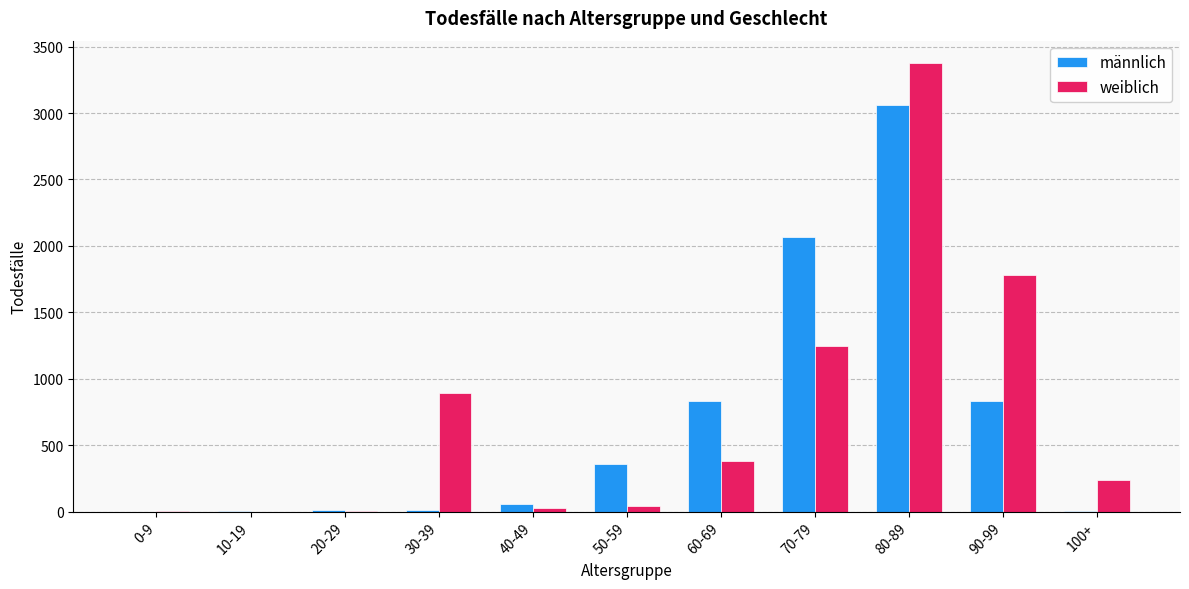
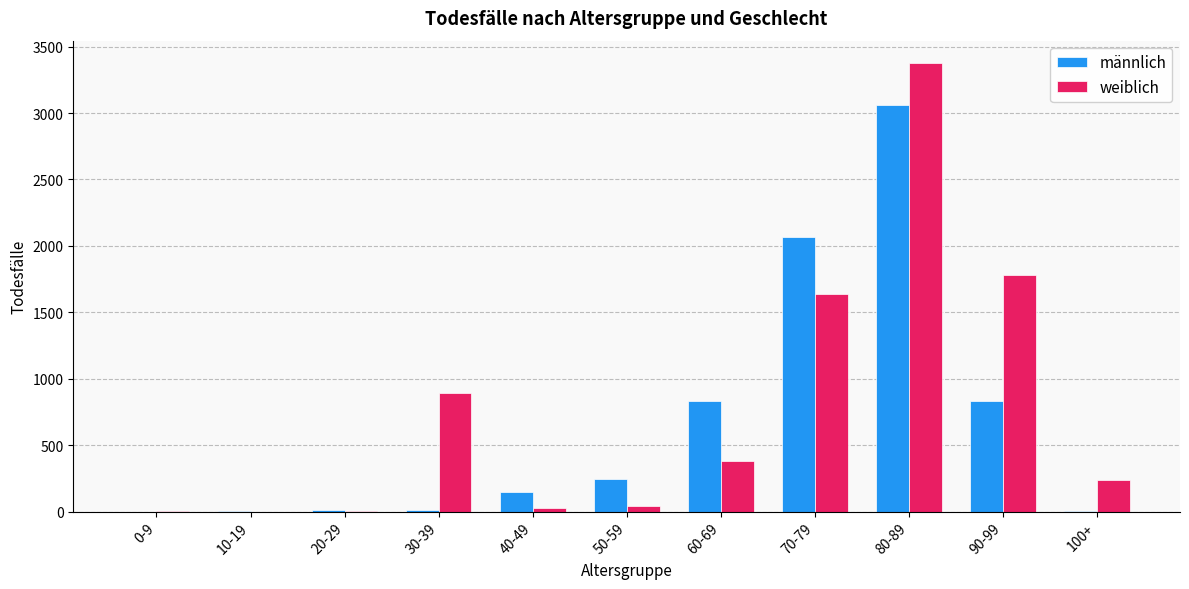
  {
    "männlich": {
      "0-9": 0,
-     "40-49": 60,
-     "50-59": 360,
+     "40-49": 150,
+     "50-59": 250,
      "60-69": 830,
      "70-79": 2070,
      "80-89": 3060,
      "90-99": 830
    },
    "weiblich": {
      "10-19": 0,
      "30-39": 890,
      "40-49": 30,
      "50-59": 40,
      "60-69": 380,
-     "70-79": 1240,
+     "70-79": 1640,
      "80-89": 3380,
      "90-99": 1780,
      "100+": 240
    }
  }
